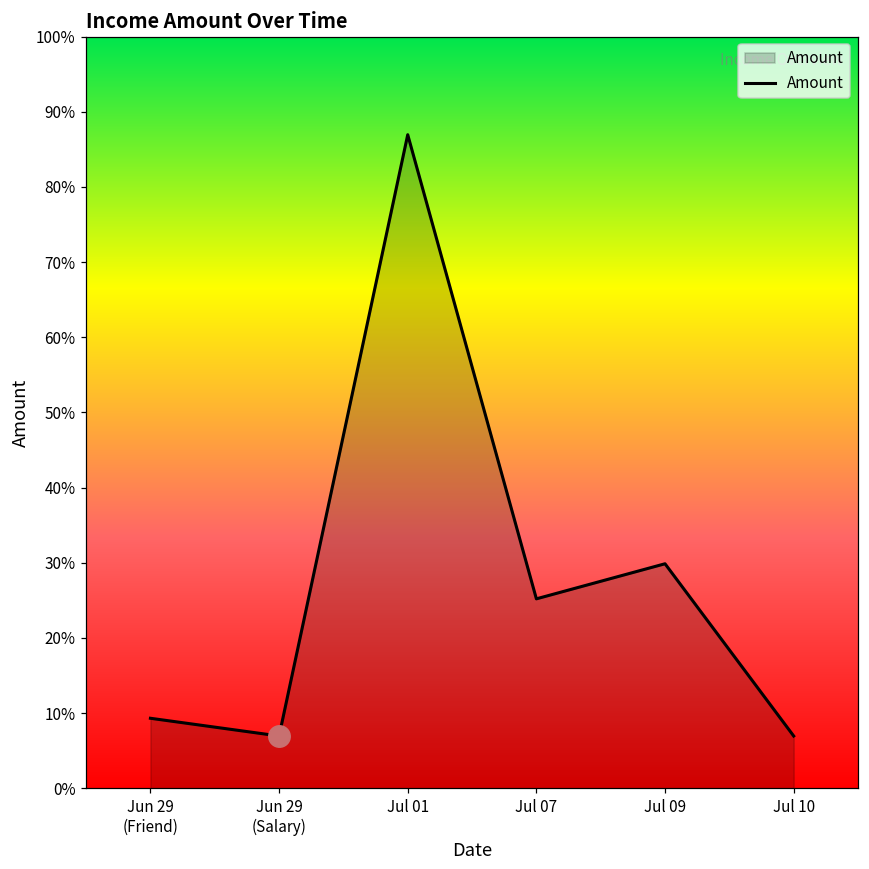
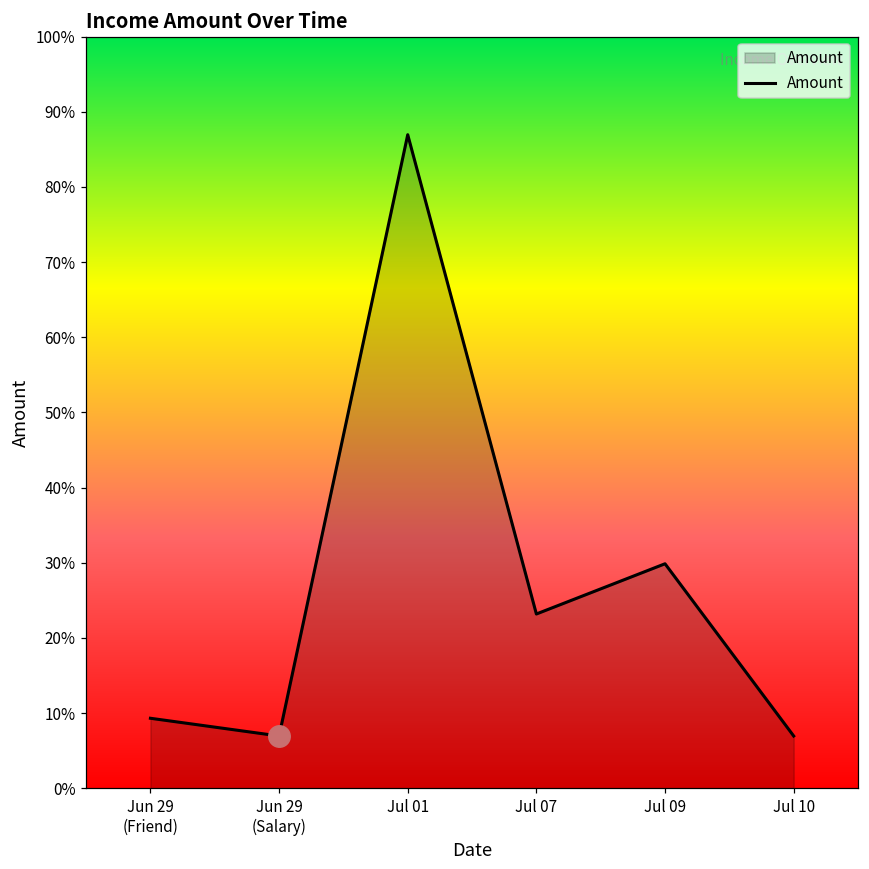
  {
    "Amount": {
      "Jun 29 (Friend)": "9%",
      "Jul 01": "87%",
-     "Jul 07": "25%",
+     "Jul 07": "23%",
      "Jul 09": "30%",
      "Jul 10": "7%"
    }
  }
